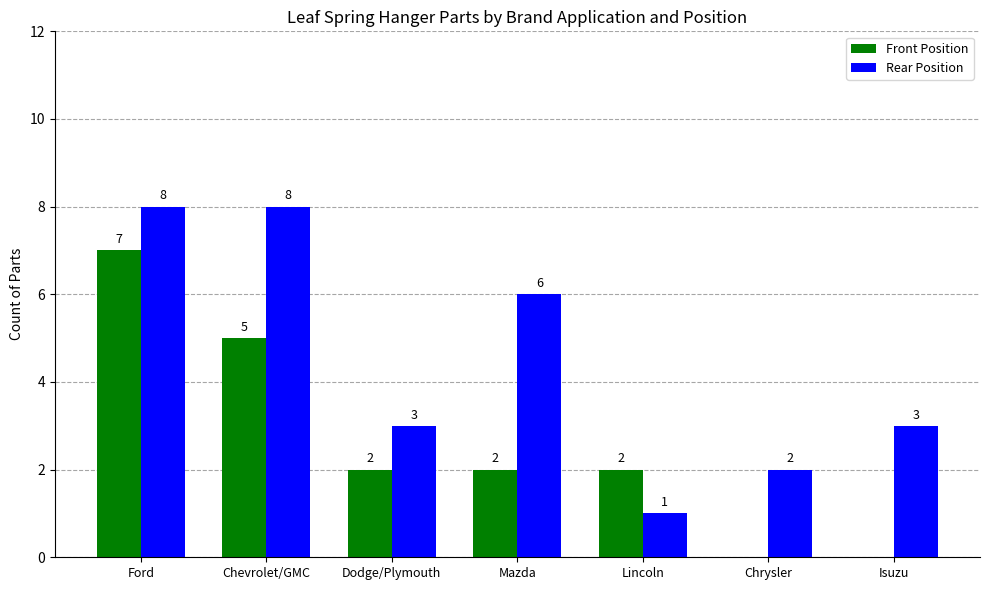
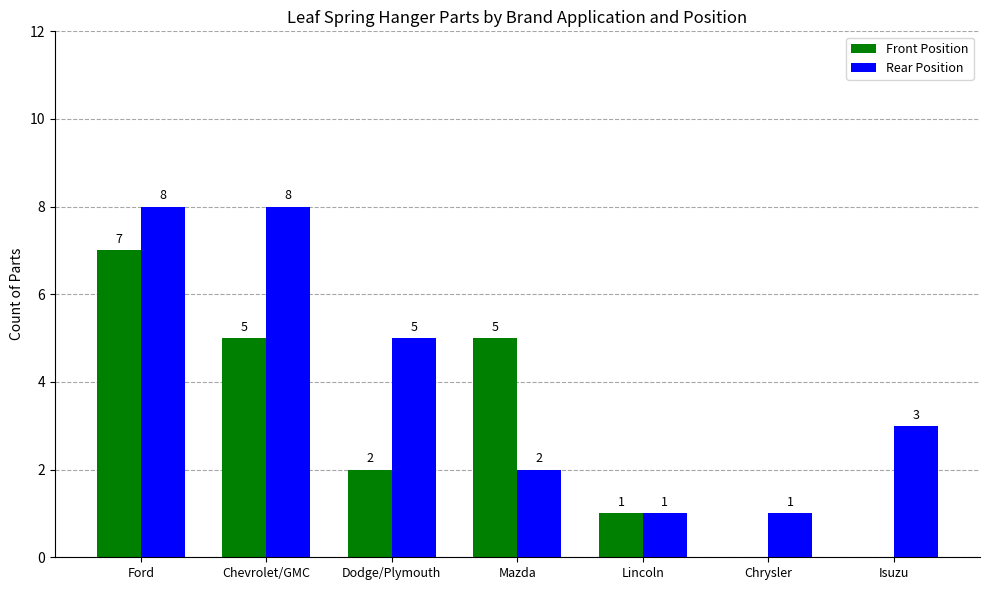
  {
    "Front Position": {
      "Ford": 7,
      "Chevrolet/GMC": 5,
      "Dodge/Plymouth": 2,
-     "Mazda": 2,
-     "Lincoln": 2
+     "Mazda": 5,
+     "Lincoln": 1
    },
    "Rear Position": {
      "Ford": 8,
      "Chevrolet/GMC": 8,
-     "Dodge/Plymouth": 3,
-     "Mazda": 6,
+     "Dodge/Plymouth": 5,
+     "Mazda": 2,
      "Lincoln": 1,
-     "Chrysler": 2,
+     "Chrysler": 1,
      "Isuzu": 3
    }
  }
